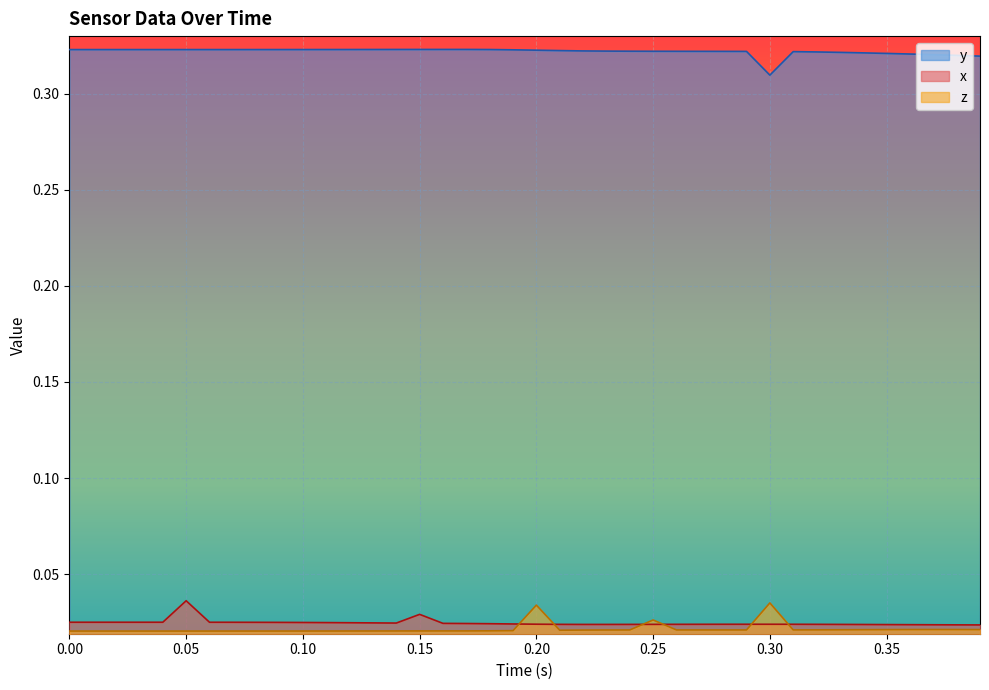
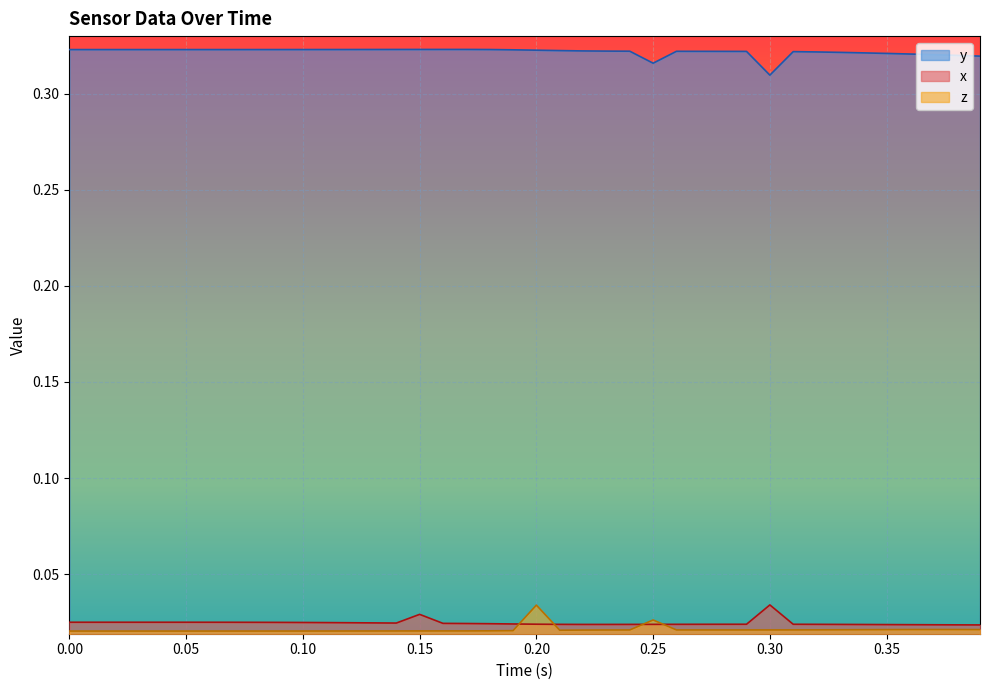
  {
    "y": {
      "0.00": 0.323,
      "0.05": 0.323,
      "0.10": 0.323,
      "0.15": 0.323,
      "0.20": 0.323,
-     "0.25": 0.322,
+     "0.25": 0.316,
      "0.30": 0.310,
      "0.35": 0.321
    },
    "x": {
      "0.00": 0.025,
-     "0.05": 0.036,
+     "0.05": 0.025,
      "0.10": 0.025,
      "0.15": 0.029,
      "0.20": 0.024,
      "0.25": 0.024,
-     "0.30": 0.024,
+     "0.30": 0.034,
      "0.35": 0.024
    },
    "z": {
      "0.00": 0.020,
      "0.05": 0.020,
      "0.10": 0.020,
      "0.15": 0.020,
      "0.20": 0.034,
      "0.25": 0.026,
-     "0.30": 0.035,
+     "0.30": 0.021,
      "0.35": 0.021
    }
  }
